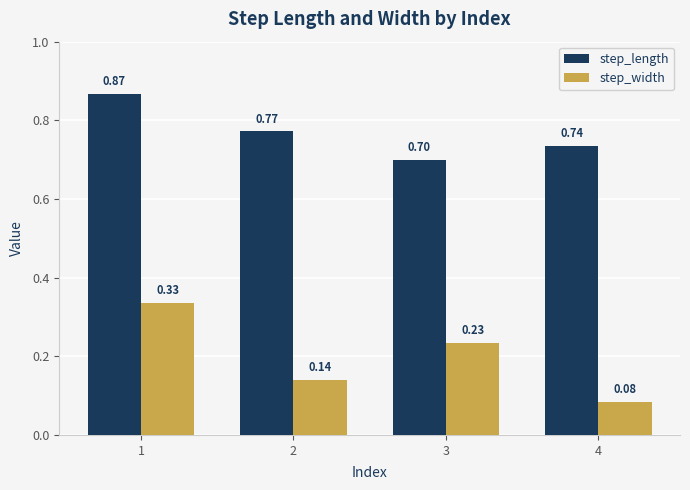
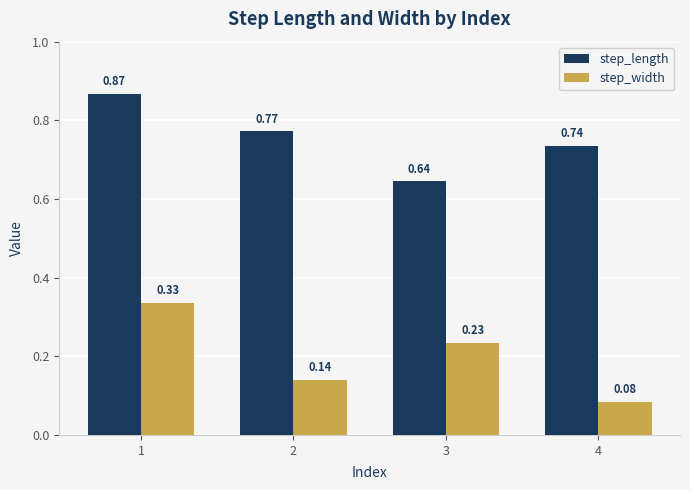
  {
    "step_length": {
      "1": 0.87,
      "2": 0.77,
-     "3": 0.70,
+     "3": 0.64,
      "4": 0.74
    },
    "step_width": {
      "1": 0.33,
      "2": 0.14,
      "3": 0.23,
      "4": 0.08
    }
  }
